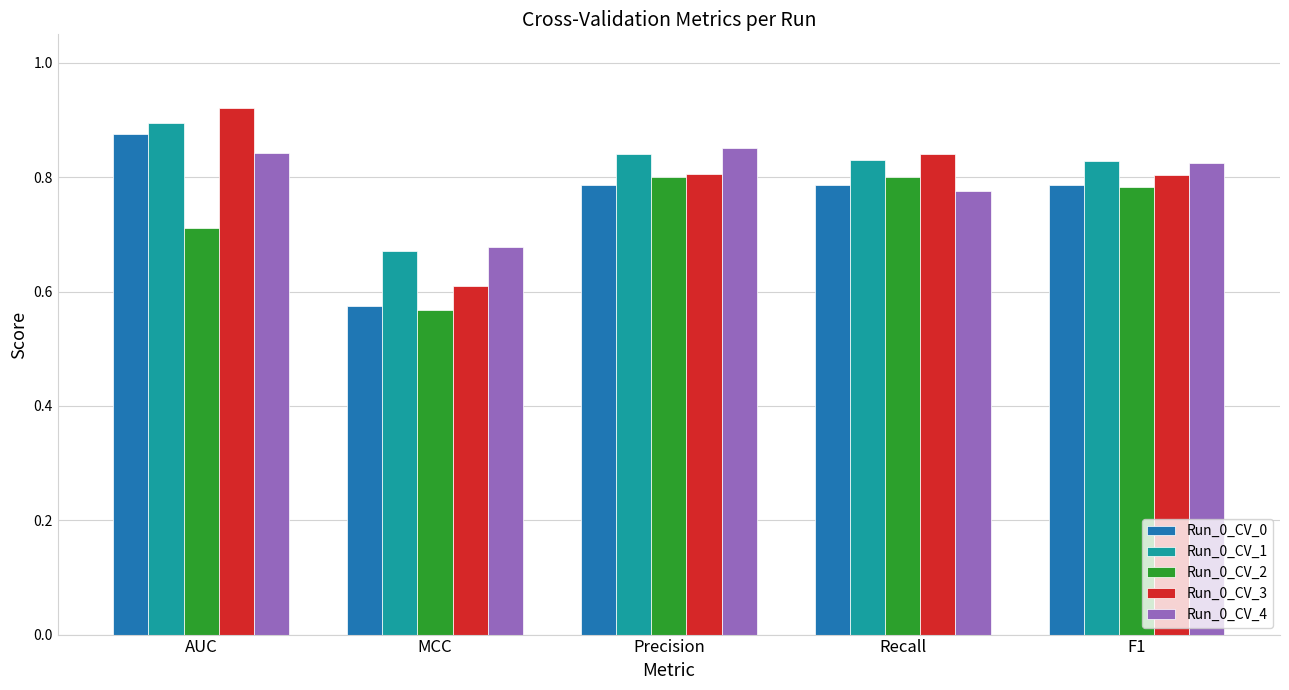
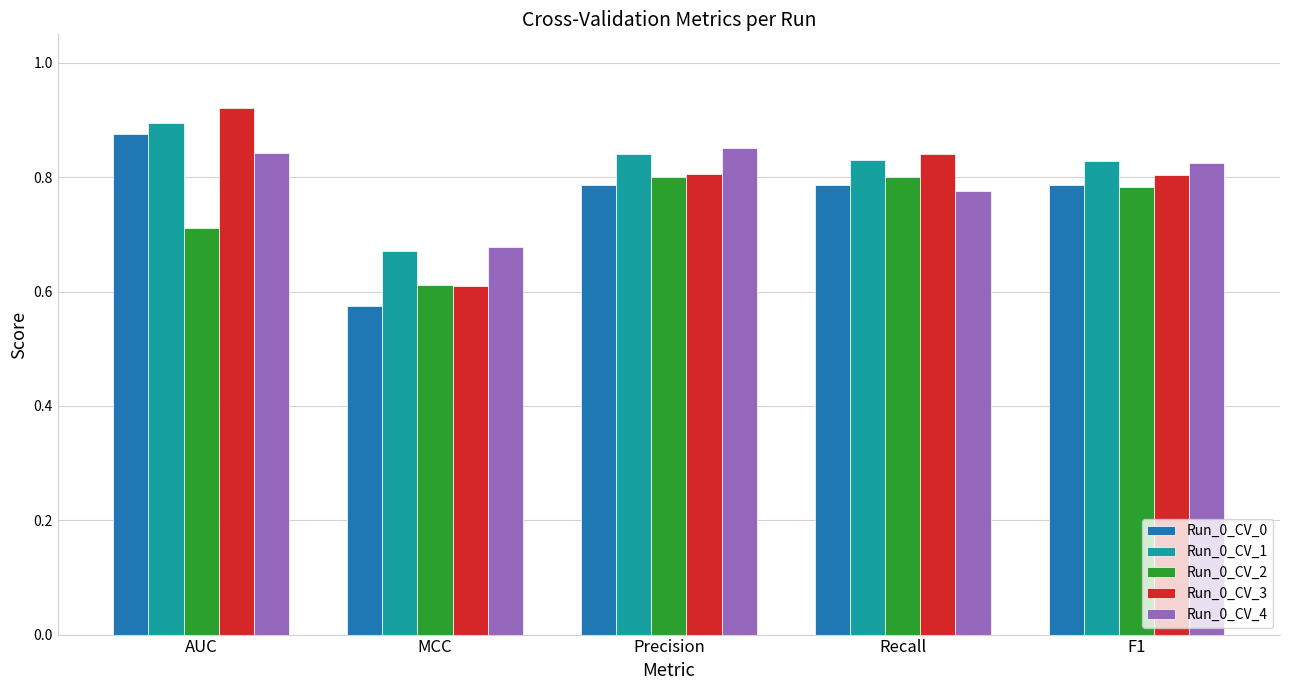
  {
    "Run_0_CV_2": {
      "AUC": 0.71,
-     "MCC": 0.57,
+     "MCC": 0.61,
      "Precision": 0.80,
      "Recall": 0.80,
      "F1": 0.78
    },
    "Run_0_CV_3": {
      "AUC": 0.92,
      "MCC": 0.61,
      "Precision": 0.80,
      "Recall": 0.84,
      "F1": 0.80
    },
    "Run_0_CV_4": {
      "AUC": 0.84,
      "MCC": 0.68,
      "Precision": 0.85,
      "Recall": 0.78,
      "F1": 0.82
    }
  }
